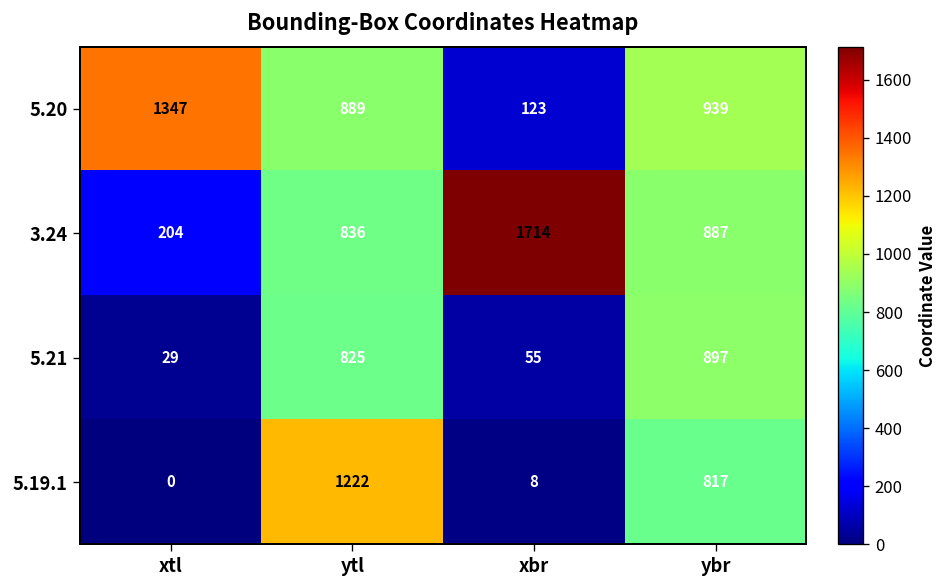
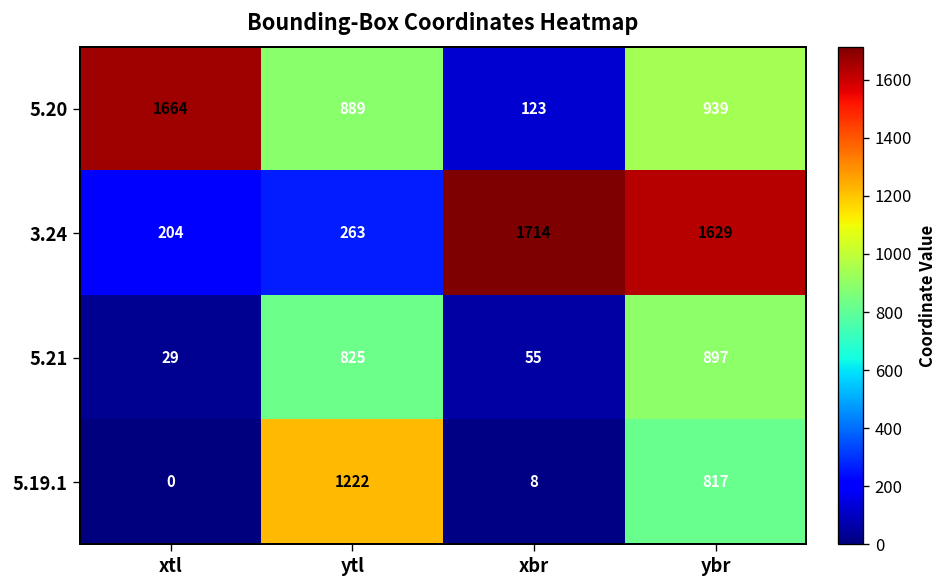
  {
    "5.20": {
-     "xtl": 1347,
+     "xtl": 1664,
      "ytl": 889,
      "xbr": 123,
      "ybr": 939
    },
    "3.24": {
      "xtl": 204,
-     "ytl": 836,
+     "ytl": 263,
      "xbr": 1714,
-     "ybr": 887
+     "ybr": 1629
    },
    "5.21": {
      "xtl": 29,
      "ytl": 825,
      "xbr": 55,
      "ybr": 897
    },
    "5.19.1": {
      "xtl": 0,
      "ytl": 1222,
      "xbr": 8,
      "ybr": 817
    }
  }
